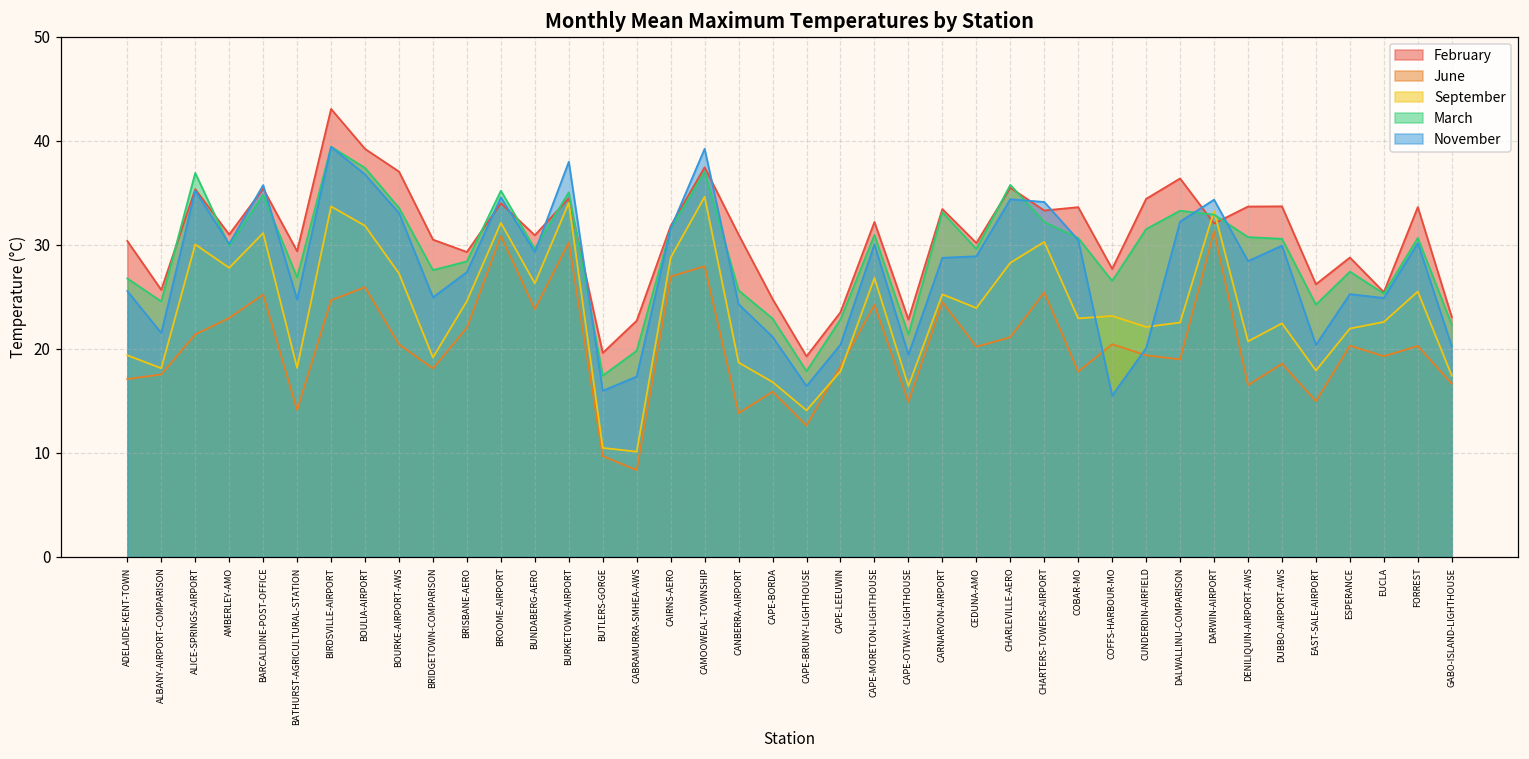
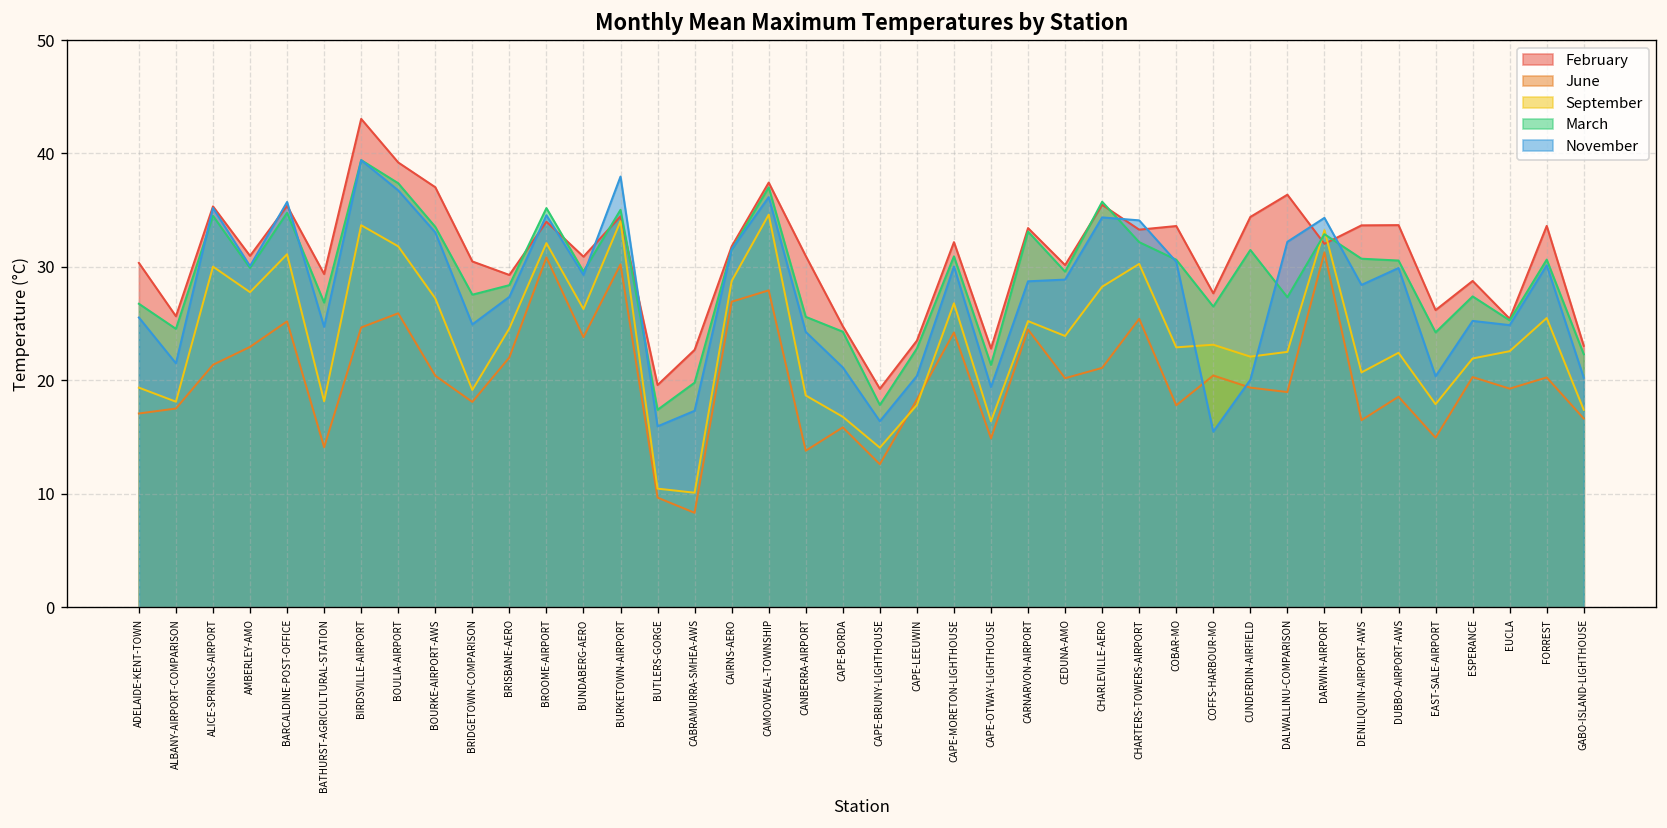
  {
    "March": {
      "ADELAIDE-KENT-TOWN": 27,
      "ALBANY-AIRPORT-COMPARISON": 25,
-     "ALICE-SPRINGS-AIRPORT": 37,
+     "ALICE-SPRINGS-AIRPORT": 35,
      "BARCALDINE-POST-OFFICE": 35,
      "BATHURST-AGRICULTURAL-STATION": 27,
      "BOULIA-AIRPORT": 37,
      "BOURKE-AIRPORT-AWS": 34,
      "BRIDGETOWN-COMPARISON": 28,
      "BRISBANE-AERO": 28,
      "BROOME-AIRPORT": 35,
      "BUNDABERG-AERO": 30,
      "BURKETOWN-AIRPORT": 35,
      "BUTLERS-GORGE": 17,
      "CABRAMURRA-SMHEA-AWS": 20,
      "CAMOOWEAL-TOWNSHIP": 37,
      "CANBERRA-AIRPORT": 26,
-     "CAPE-BORDA": 23,
+     "CAPE-BORDA": 24,
      "CAPE-BRUNY-LIGHTHOUSE": 18,
      "CAPE-LEEUWIN": 23,
      "CAPE-MORETON-LIGHTHOUSE": 31,
      "CAPE-OTWAY-LIGHTHOUSE": 21,
      "CARNARVON-AIRPORT": 33,
      "CEDUNA-AMO": 30,
      "CHARLEVILLE-AERO": 36,
      "CHARTERS-TOWERS-AIRPORT": 32,
      "COFFS-HARBOUR-MO": 27,
      "CUNDERDIN-AIRFIELD": 32,
-     "DALWALLINU-COMPARISON": 33,
+     "DALWALLINU-COMPARISON": 27,
      "DARWIN-AIRPORT": 33,
      "DENILIQUIN-AIRPORT-AWS": 31,
      "DUBBO-AIRPORT-AWS": 31,
      "EAST-SALE-AIRPORT": 24,
      "ESPERANCE": 27,
      "FORREST": 31,
      "GABO-ISLAND-LIGHTHOUSE": 22
    },
    "November": {
      "ADELAIDE-KENT-TOWN": 26,
      "ALBANY-AIRPORT-COMPARISON": 22,
      "BARCALDINE-POST-OFFICE": 36,
      "BATHURST-AGRICULTURAL-STATION": 25,
      "BOULIA-AIRPORT": 37,
      "BOURKE-AIRPORT-AWS": 33,
      "BRIDGETOWN-COMPARISON": 25,
      "BRISBANE-AERO": 27,
      "BROOME-AIRPORT": 35,
      "BUNDABERG-AERO": 29,
      "BURKETOWN-AIRPORT": 38,
      "BUTLERS-GORGE": 16,
      "CABRAMURRA-SMHEA-AWS": 17,
-     "CAMOOWEAL-TOWNSHIP": 39,
+     "CAMOOWEAL-TOWNSHIP": 36,
      "CANBERRA-AIRPORT": 24,
      "CAPE-BORDA": 21,
      "CAPE-BRUNY-LIGHTHOUSE": 16,
      "CAPE-LEEUWIN": 20,
      "CAPE-MORETON-LIGHTHOUSE": 30,
      "CAPE-OTWAY-LIGHTHOUSE": 19,
      "CARNARVON-AIRPORT": 29,
      "CEDUNA-AMO": 29,
      "CHARLEVILLE-AERO": 34,
      "CHARTERS-TOWERS-AIRPORT": 34,
      "COFFS-HARBOUR-MO": 16,
      "CUNDERDIN-AIRFIELD": 20,
      "DALWALLINU-COMPARISON": 32,
      "DARWIN-AIRPORT": 34,
      "DENILIQUIN-AIRPORT-AWS": 28,
      "DUBBO-AIRPORT-AWS": 30,
      "EAST-SALE-AIRPORT": 20,
      "ESPERANCE": 25,
      "EUCLA": 25,
      "FORREST": 30,
      "GABO-ISLAND-LIGHTHOUSE": 20
    }
  }
